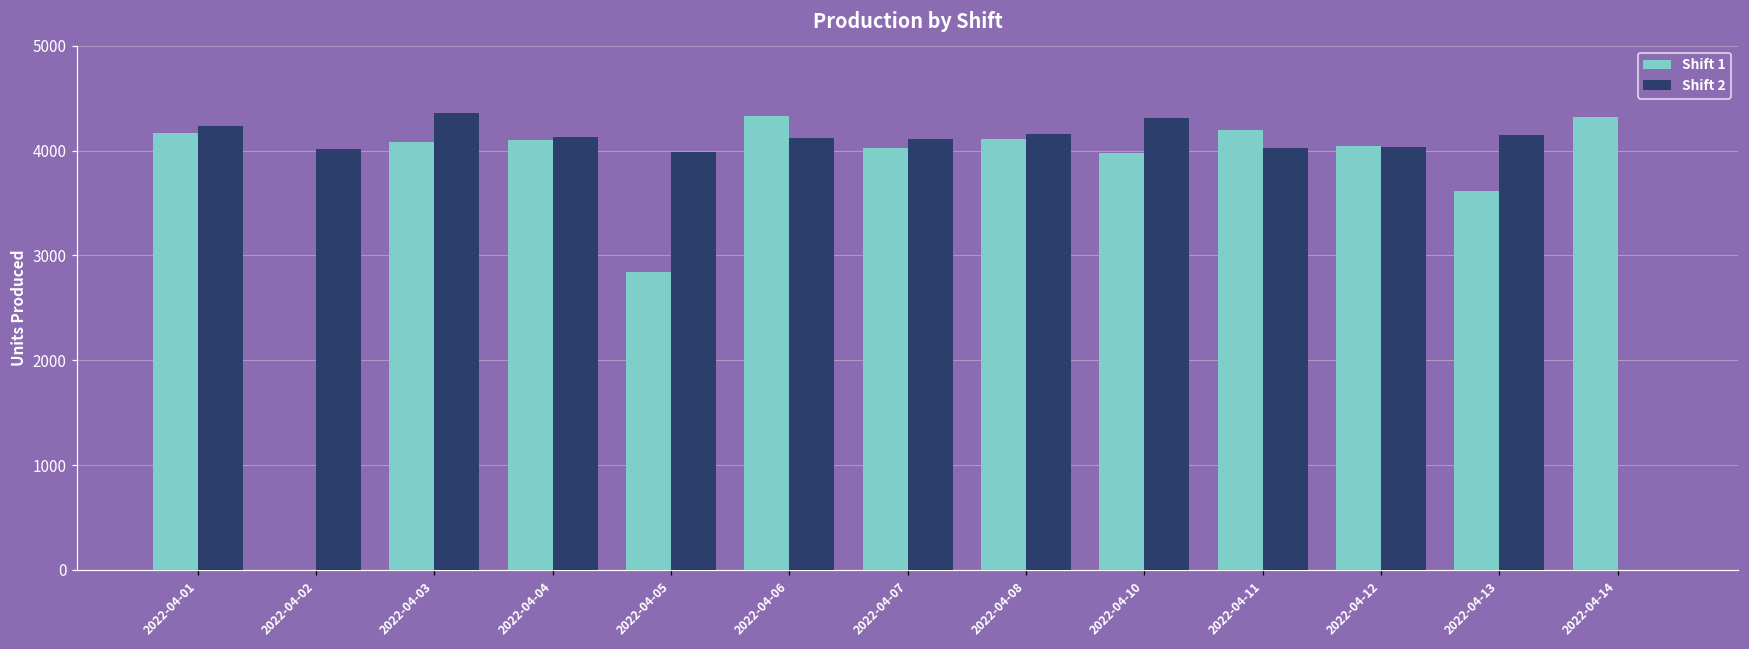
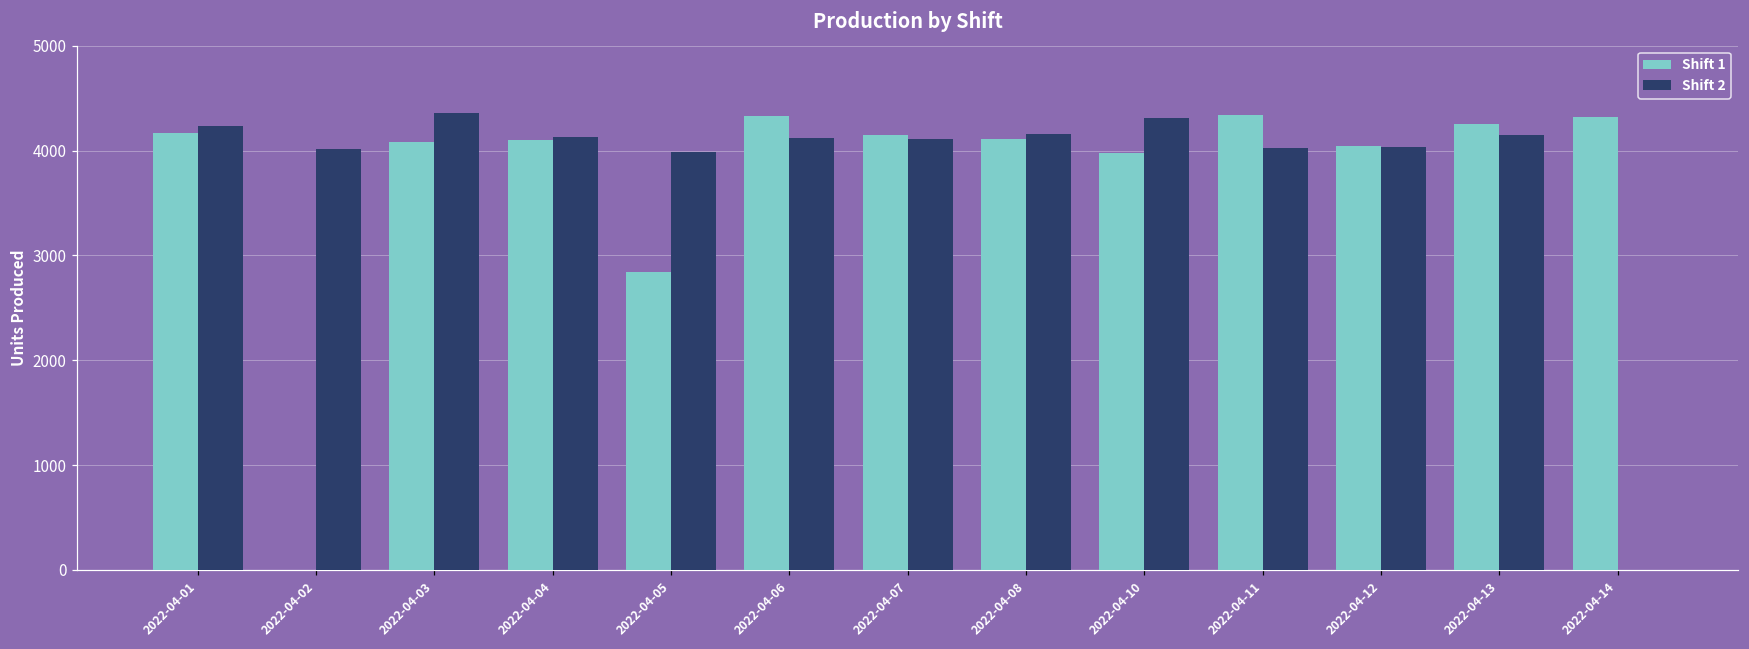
  {
    "Shift 1": {
      "2022-04-01": 4200,
      "2022-04-02": 0,
      "2022-04-03": 4100,
      "2022-04-04": 4100,
      "2022-04-05": 2800,
      "2022-04-06": 4300,
-     "2022-04-07": 4000,
+     "2022-04-07": 4100,
      "2022-04-08": 4100,
      "2022-04-10": 4000,
-     "2022-04-11": 4200,
+     "2022-04-11": 4300,
      "2022-04-12": 4000,
-     "2022-04-13": 3600,
+     "2022-04-13": 4300,
      "2022-04-14": 4300
    },
    "Shift 2": {
      "2022-04-01": 4200,
      "2022-04-02": 4000,
      "2022-04-03": 4400,
      "2022-04-04": 4100,
      "2022-04-05": 4000,
      "2022-04-06": 4100,
      "2022-04-07": 4100,
      "2022-04-08": 4200,
      "2022-04-10": 4300,
      "2022-04-11": 4000,
      "2022-04-12": 4000,
      "2022-04-13": 4200,
      "2022-04-14": 0
    }
  }
